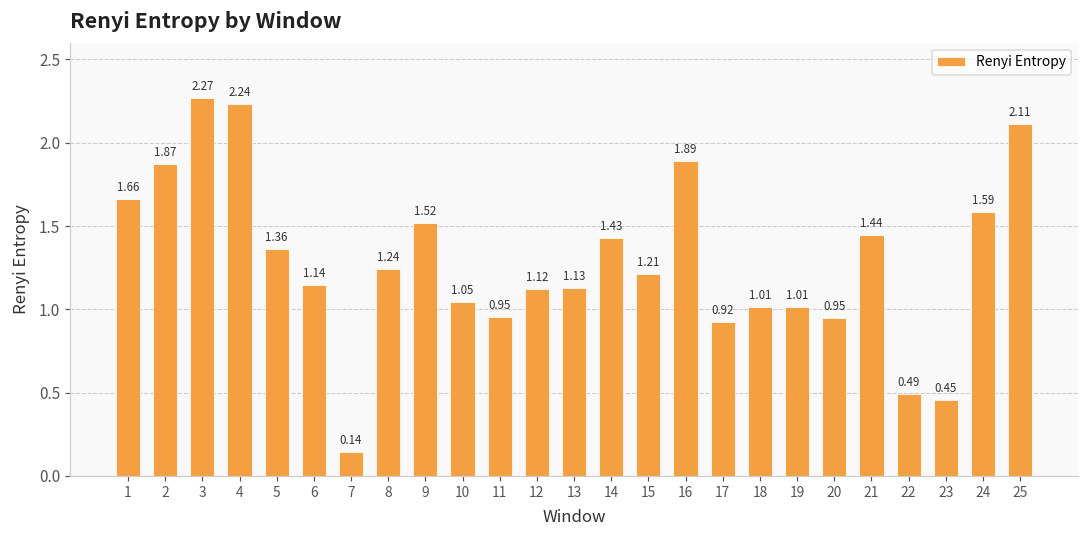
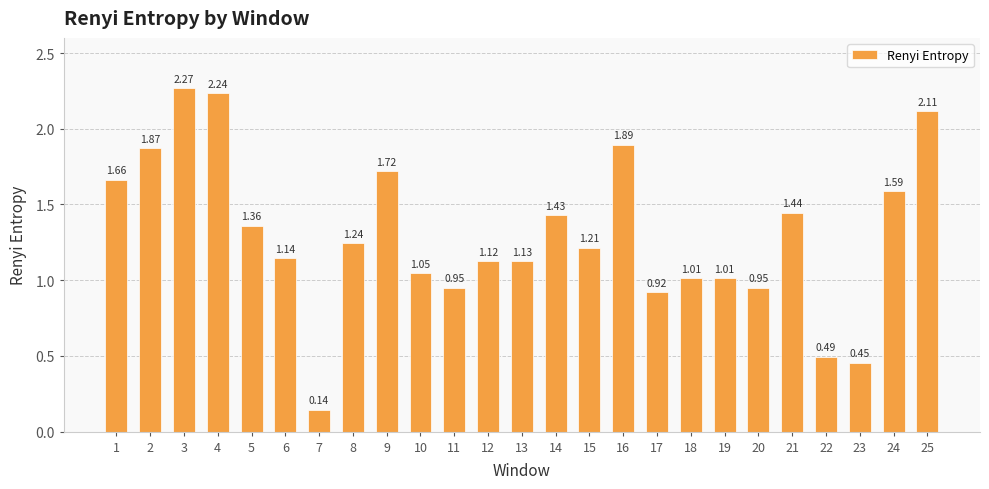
  {
    "1": 1.66,
    "2": 1.87,
    "3": 2.27,
    "4": 2.24,
    "5": 1.36,
    "6": 1.14,
    "7": 0.14,
    "8": 1.24,
-   "9": 1.52,
+   "9": 1.72,
    "10": 1.05,
    "11": 0.95,
    "12": 1.12,
    "13": 1.13,
    "14": 1.43,
    "15": 1.21,
    "16": 1.89,
    "17": 0.92,
    "18": 1.01,
    "19": 1.01,
    "20": 0.95,
    "21": 1.44,
    "22": 0.49,
    "23": 0.45,
    "24": 1.59,
    "25": 2.11
  }
